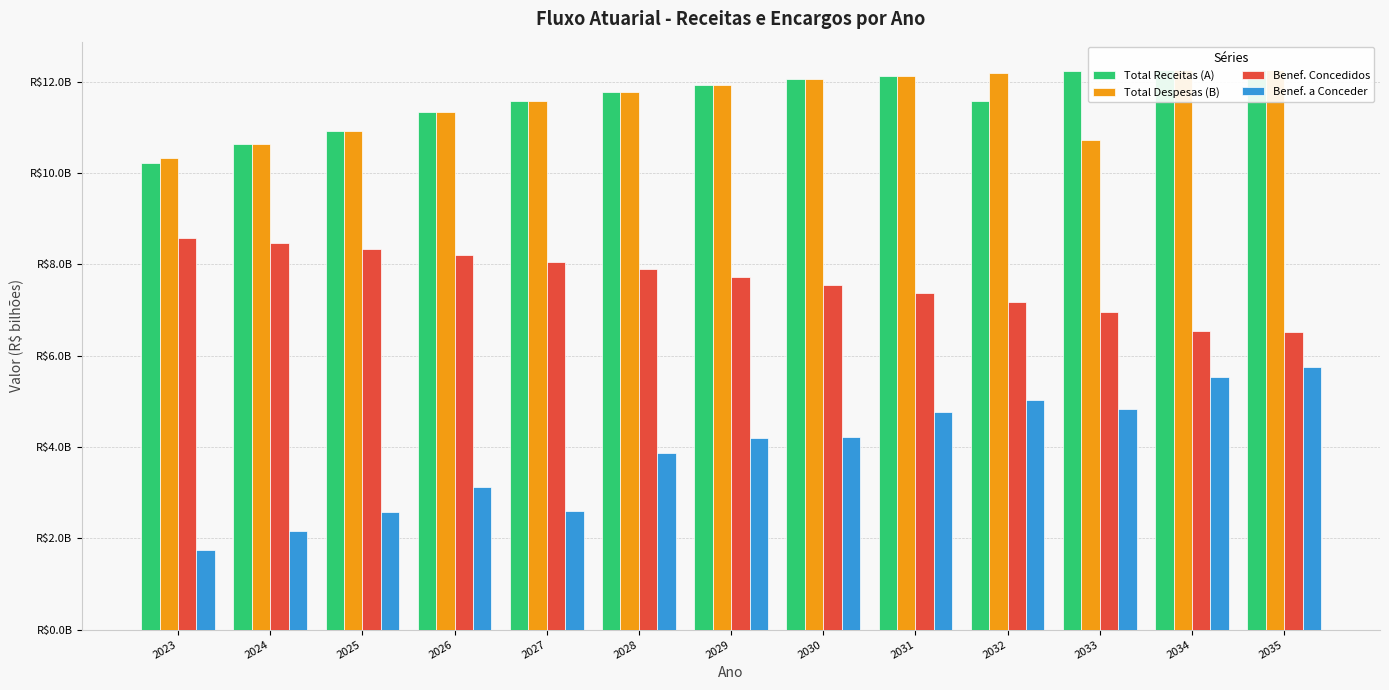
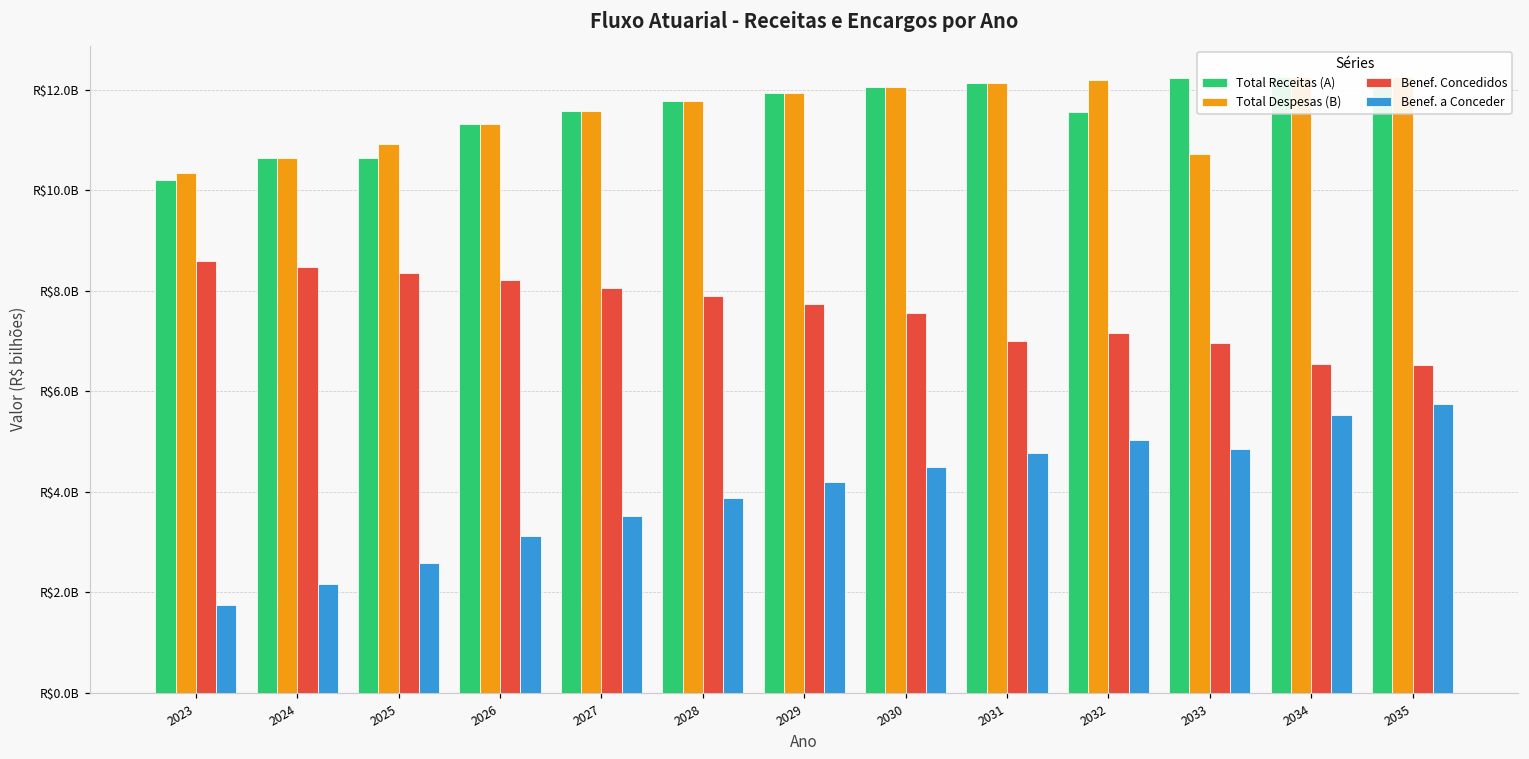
  {
    "Total Receitas (A)": {
      "2023": "R$10200000000",
      "2024": "R$10600000000",
-     "2025": "R$10900000000",
+     "2025": "R$10600000000",
      "2026": "R$11300000000",
      "2027": "R$11600000000",
      "2028": "R$11800000000",
      "2029": "R$11900000000",
      "2030": "R$12100000000",
      "2031": "R$12100000000",
      "2032": "R$11600000000",
      "2033": "R$12200000000"
    },
    "Total Despesas (B)": {
      "2023": "R$10300000000",
      "2024": "R$10600000000",
      "2025": "R$10900000000",
      "2026": "R$11300000000",
      "2027": "R$11600000000",
      "2028": "R$11800000000",
      "2029": "R$11900000000",
      "2030": "R$12100000000",
      "2031": "R$12100000000",
      "2032": "R$12200000000",
      "2033": "R$10700000000"
    },
    "Benef. Concedidos": {
      "2023": "R$8600000000",
      "2024": "R$8500000000",
      "2025": "R$8300000000",
      "2026": "R$8200000000",
      "2027": "R$8100000000",
      "2028": "R$7900000000",
      "2029": "R$7700000000",
      "2030": "R$7600000000",
-     "2031": "R$7400000000",
+     "2031": "R$7000000000",
      "2032": "R$7200000000",
      "2033": "R$7000000000",
      "2034": "R$6500000000",
      "2035": "R$6500000000"
    },
    "Benef. a Conceder": {
      "2023": "R$1800000000",
      "2024": "R$2200000000",
      "2025": "R$2600000000",
      "2026": "R$3100000000",
-     "2027": "R$2600000000",
+     "2027": "R$3500000000",
      "2028": "R$3900000000",
      "2029": "R$4200000000",
-     "2030": "R$4200000000",
+     "2030": "R$4500000000",
      "2031": "R$4800000000",
      "2032": "R$5000000000",
      "2033": "R$4800000000",
      "2034": "R$5500000000",
      "2035": "R$5700000000"
    }
  }
